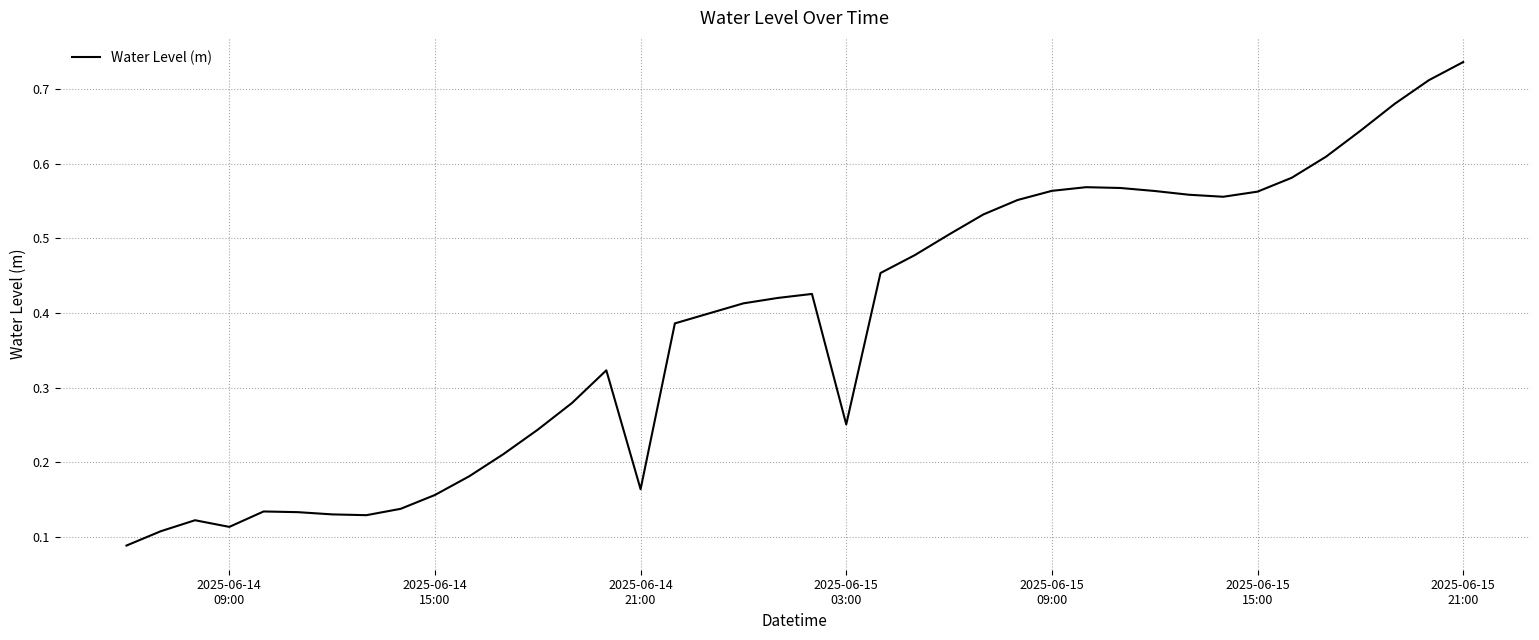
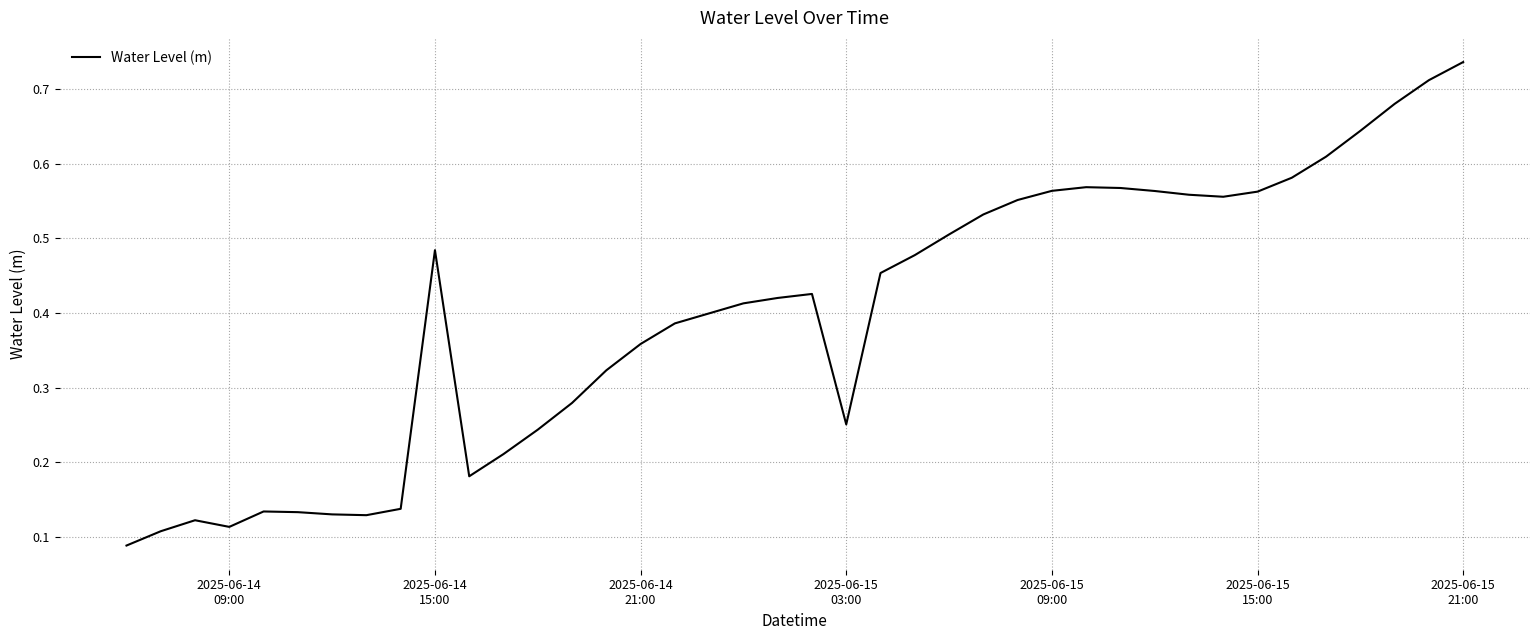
  {
    "2025-06-14 09:00": 0.11,
-   "2025-06-14 15:00": 0.16,
-   "2025-06-14 21:00": 0.16,
+   "2025-06-14 15:00": 0.48,
+   "2025-06-14 21:00": 0.36,
    "2025-06-15 03:00": 0.25,
    "2025-06-15 09:00": 0.56,
    "2025-06-15 15:00": 0.56,
    "2025-06-15 21:00": 0.74
  }
